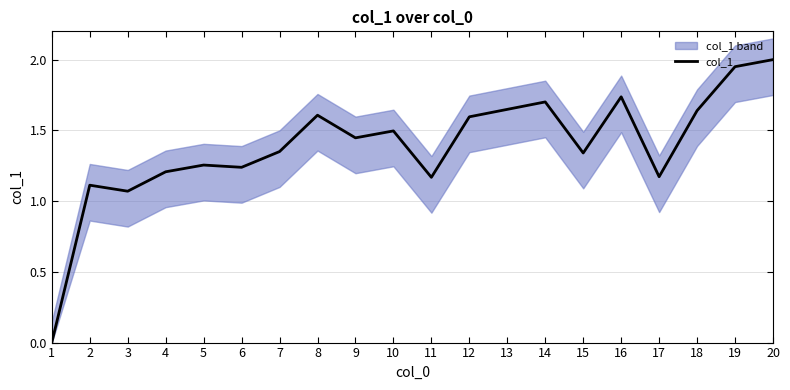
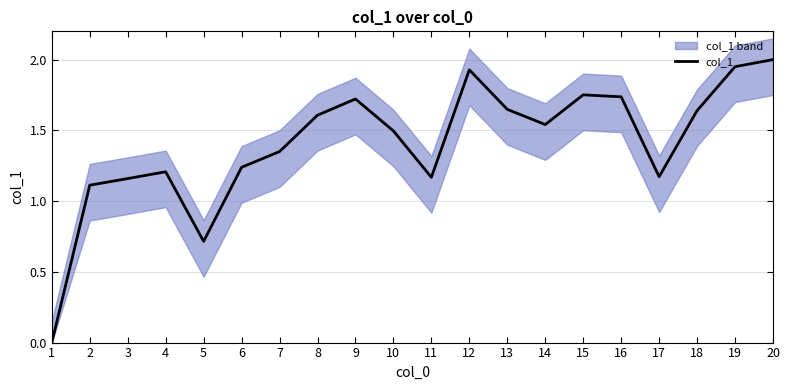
  {
    "col_1": {
      "1": 0.00,
      "2": 1.11,
-     "3": 1.07,
+     "3": 1.16,
      "4": 1.21,
-     "5": 1.25,
+     "5": 0.72,
      "6": 1.24,
      "7": 1.35,
      "8": 1.61,
-     "9": 1.45,
+     "9": 1.72,
      "10": 1.50,
      "11": 1.17,
-     "12": 1.60,
+     "12": 1.93,
      "13": 1.65,
-     "14": 1.70,
-     "15": 1.34,
+     "14": 1.54,
+     "15": 1.75,
      "16": 1.74,
      "17": 1.17,
      "18": 1.64,
      "19": 1.95,
      "20": 2.00
    },
    "col_1 band": {
      "1": 0.15
    }
  }
